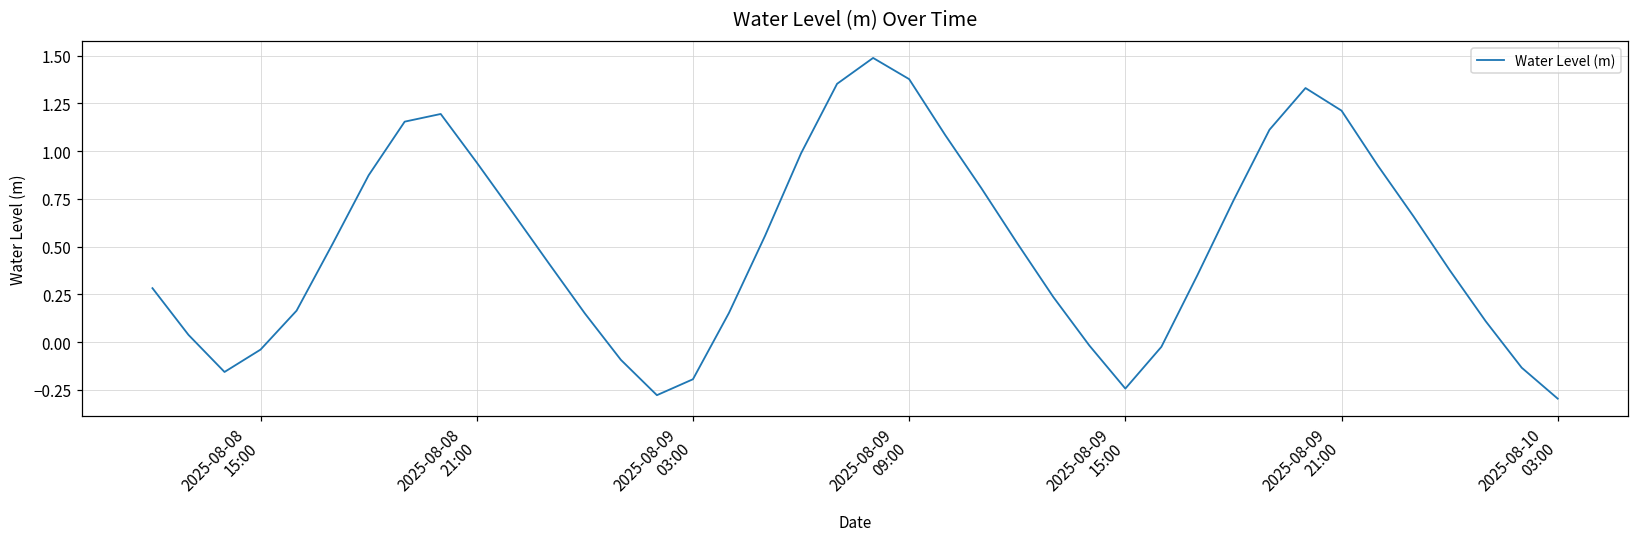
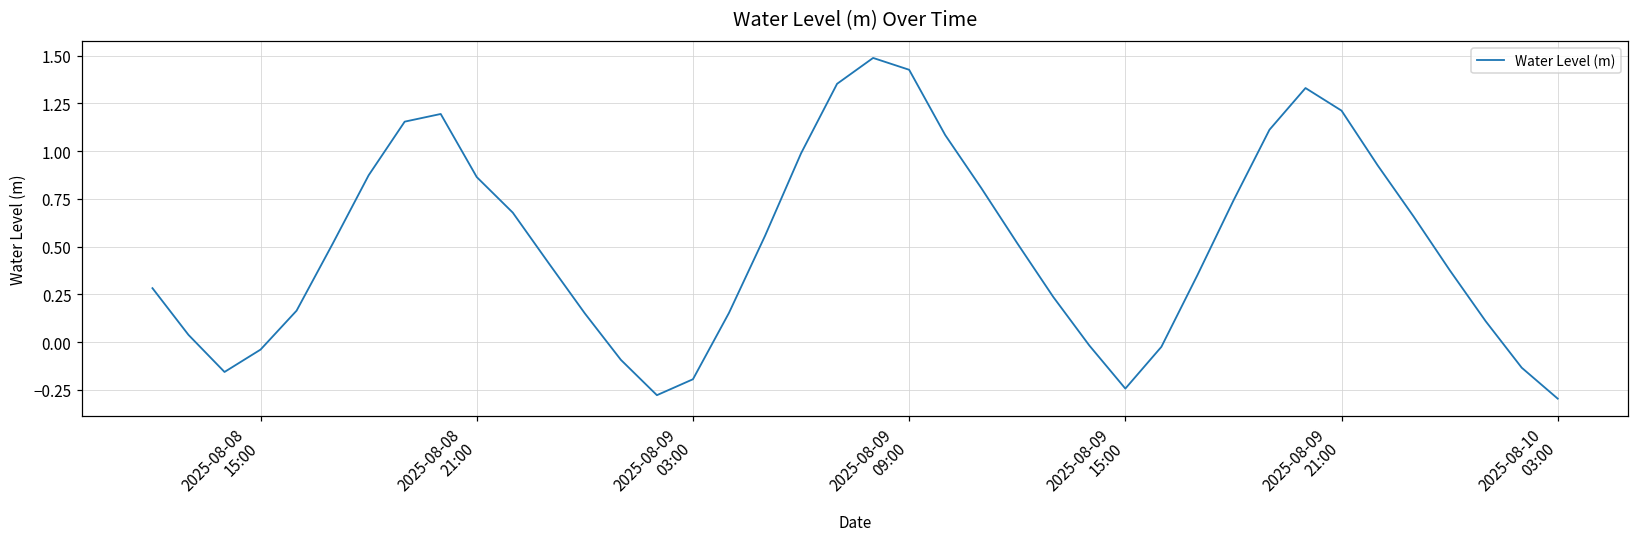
  {
    "2025-08-08 15:00": -0.04,
-   "2025-08-08 21:00": 0.94,
+   "2025-08-08 21:00": 0.86,
    "2025-08-09 03:00": -0.19,
-   "2025-08-09 09:00": 1.38,
+   "2025-08-09 09:00": 1.43,
    "2025-08-09 15:00": -0.24,
    "2025-08-09 21:00": 1.21,
    "2025-08-10 03:00": -0.30
  }
